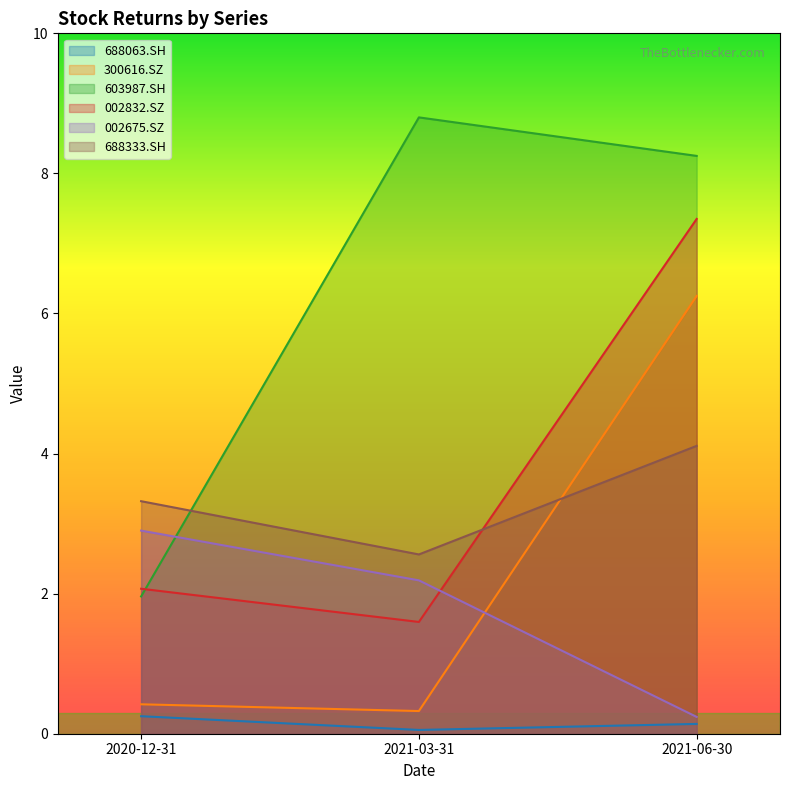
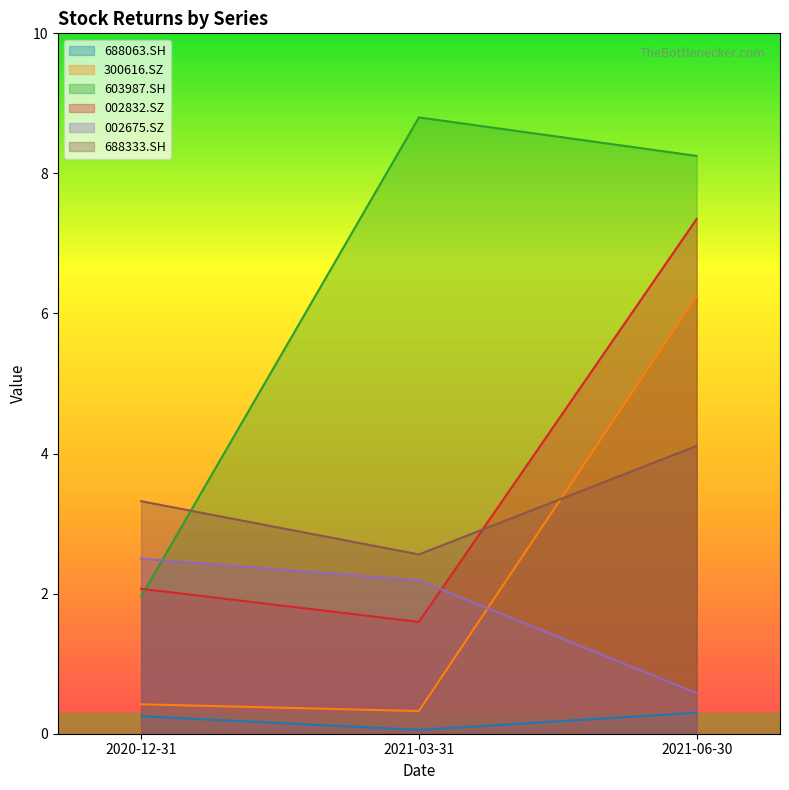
  {
    "688063.SH": {
      "2020-12-31": 0.3,
      "2021-03-31": 0.1,
-     "2021-06-30": 0.1
+     "2021-06-30": 0.3
    },
    "603987.SH": {
      "2020-12-31": 2.0,
      "2021-03-31": 8.8,
      "2021-06-30": 8.3
    },
    "002675.SZ": {
-     "2020-12-31": 2.9,
+     "2020-12-31": 2.5,
      "2021-03-31": 2.2,
-     "2021-06-30": 0.2
+     "2021-06-30": 0.6
    }
  }
